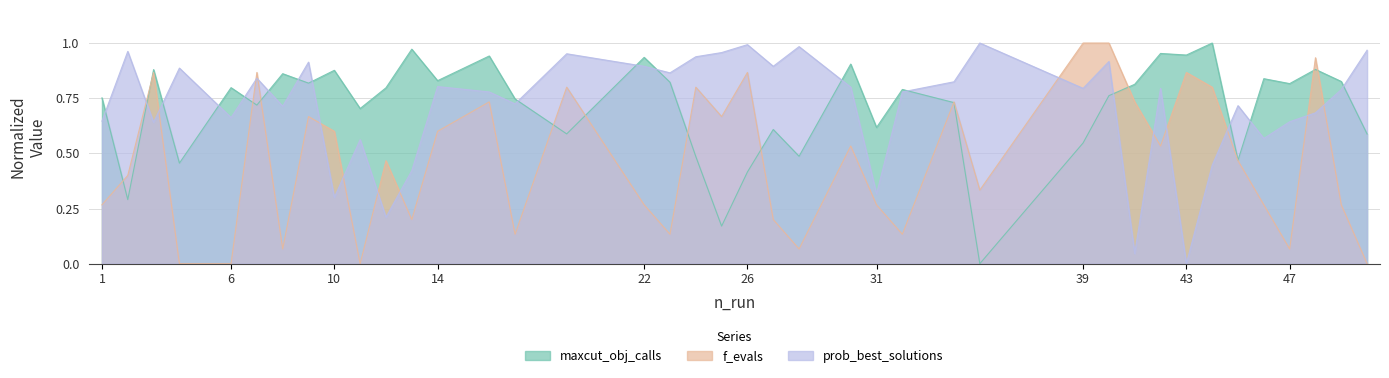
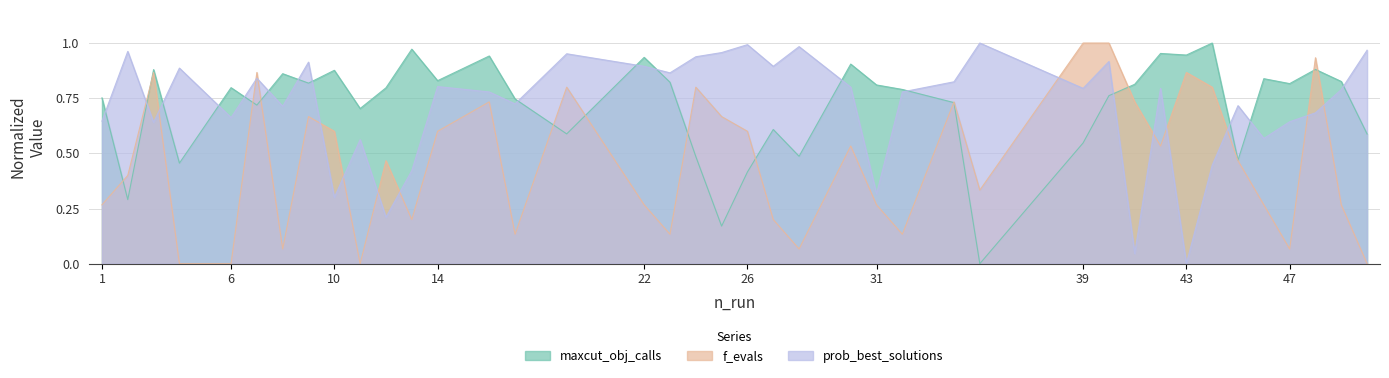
  {
    "maxcut_obj_calls": {
      "1": 0.75,
      "6": 0.80,
      "10": 0.88,
      "14": 0.83,
      "22": 0.94,
      "26": 0.42,
-     "31": 0.62,
+     "31": 0.81,
      "39": 0.55,
      "43": 0.95,
      "47": 0.82
    },
    "f_evals": {
      "1": 0.27,
      "6": 0.00,
      "10": 0.60,
      "14": 0.60,
      "22": 0.27,
-     "26": 0.87,
+     "26": 0.60,
      "31": 0.27,
      "39": 1.00,
      "43": 0.87,
      "47": 0.07
    },
    "prob_best_solutions": {
      "1": 0.65,
      "6": 0.66,
      "10": 0.30,
      "14": 0.80,
      "22": 0.89,
      "26": 0.99,
      "31": 0.32,
      "39": 0.79,
      "43": 0.00,
      "47": 0.64
    }
  }
